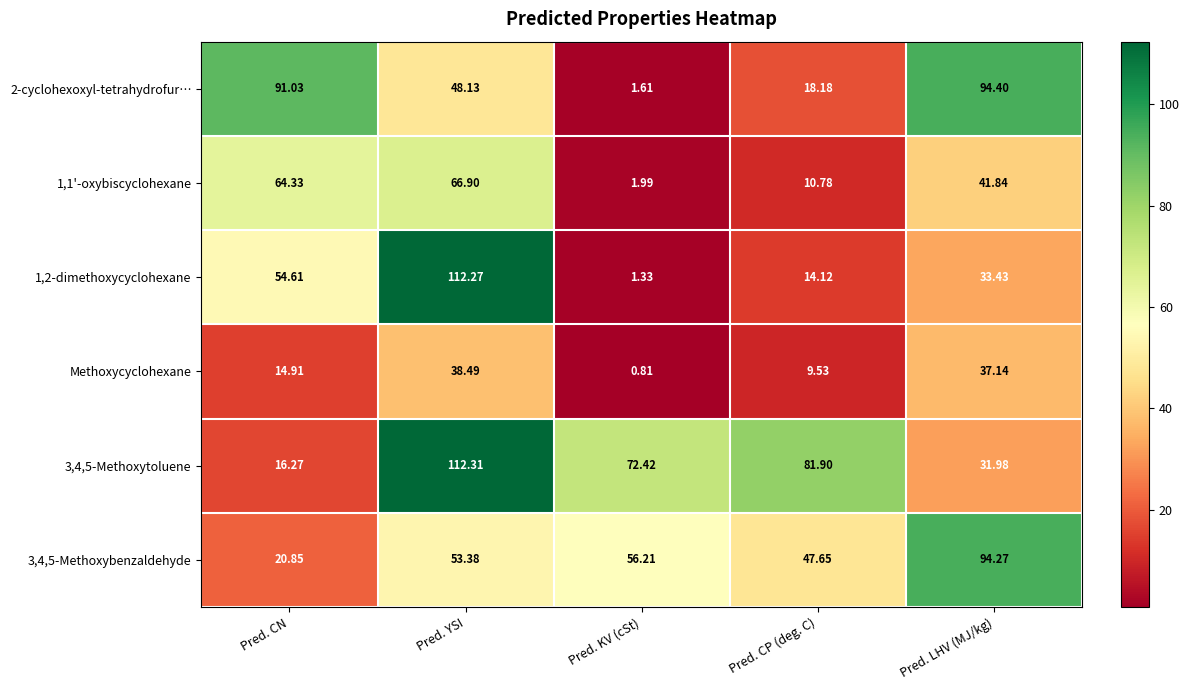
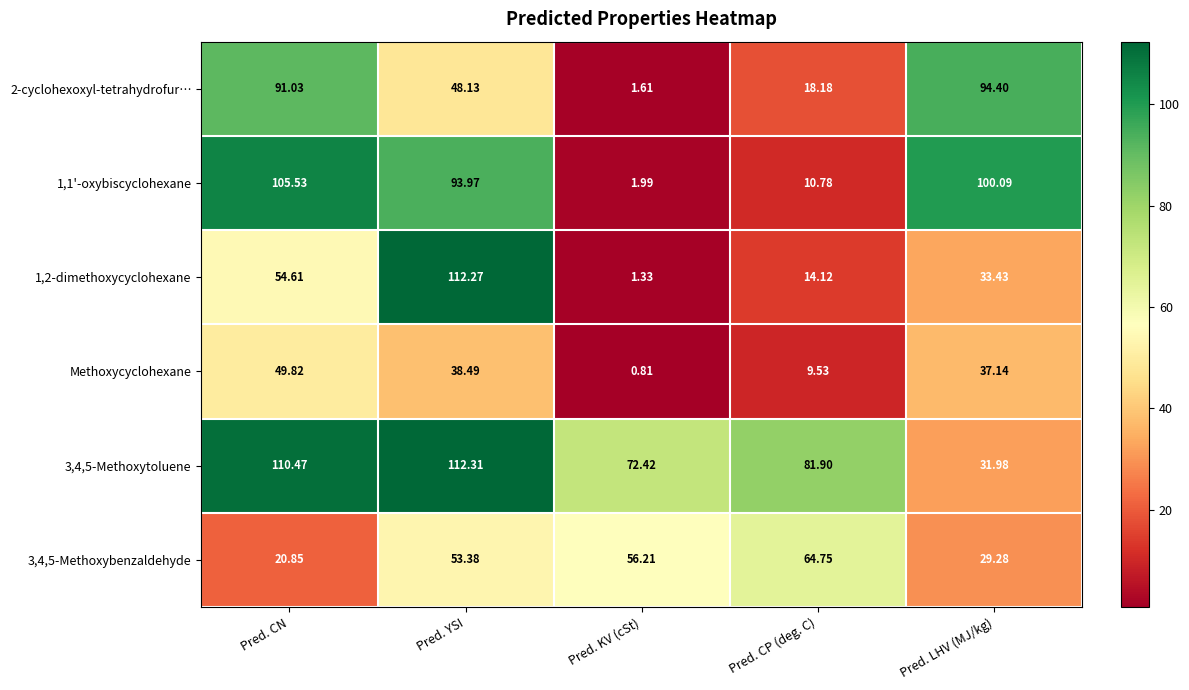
  {
    "2-cyclohexoxyl-tetrahydrofur…": {
      "Pred. CN": 91.03,
      "Pred. YSI": 48.13,
      "Pred. KV (cSt)": 1.61,
      "Pred. CP (deg. C)": 18.18,
      "Pred. LHV (MJ/kg)": 94.40
    },
    "1,1'-oxybiscyclohexane": {
-     "Pred. CN": 64.33,
-     "Pred. YSI": 66.90,
+     "Pred. CN": 105.53,
+     "Pred. YSI": 93.97,
      "Pred. KV (cSt)": 1.99,
      "Pred. CP (deg. C)": 10.78,
-     "Pred. LHV (MJ/kg)": 41.84
+     "Pred. LHV (MJ/kg)": 100.09
    },
    "1,2-dimethoxycyclohexane": {
      "Pred. CN": 54.61,
      "Pred. YSI": 112.27,
      "Pred. KV (cSt)": 1.33,
      "Pred. CP (deg. C)": 14.12,
      "Pred. LHV (MJ/kg)": 33.43
    },
    "Methoxycyclohexane": {
-     "Pred. CN": 14.91,
+     "Pred. CN": 49.82,
      "Pred. YSI": 38.49,
      "Pred. KV (cSt)": 0.81,
      "Pred. CP (deg. C)": 9.53,
      "Pred. LHV (MJ/kg)": 37.14
    },
    "3,4,5-Methoxytoluene": {
-     "Pred. CN": 16.27,
+     "Pred. CN": 110.47,
      "Pred. YSI": 112.31,
      "Pred. KV (cSt)": 72.42,
      "Pred. CP (deg. C)": 81.90,
      "Pred. LHV (MJ/kg)": 31.98
    },
    "3,4,5-Methoxybenzaldehyde": {
      "Pred. CN": 20.85,
      "Pred. YSI": 53.38,
      "Pred. KV (cSt)": 56.21,
-     "Pred. CP (deg. C)": 47.65,
-     "Pred. LHV (MJ/kg)": 94.27
+     "Pred. CP (deg. C)": 64.75,
+     "Pred. LHV (MJ/kg)": 29.28
    }
  }
